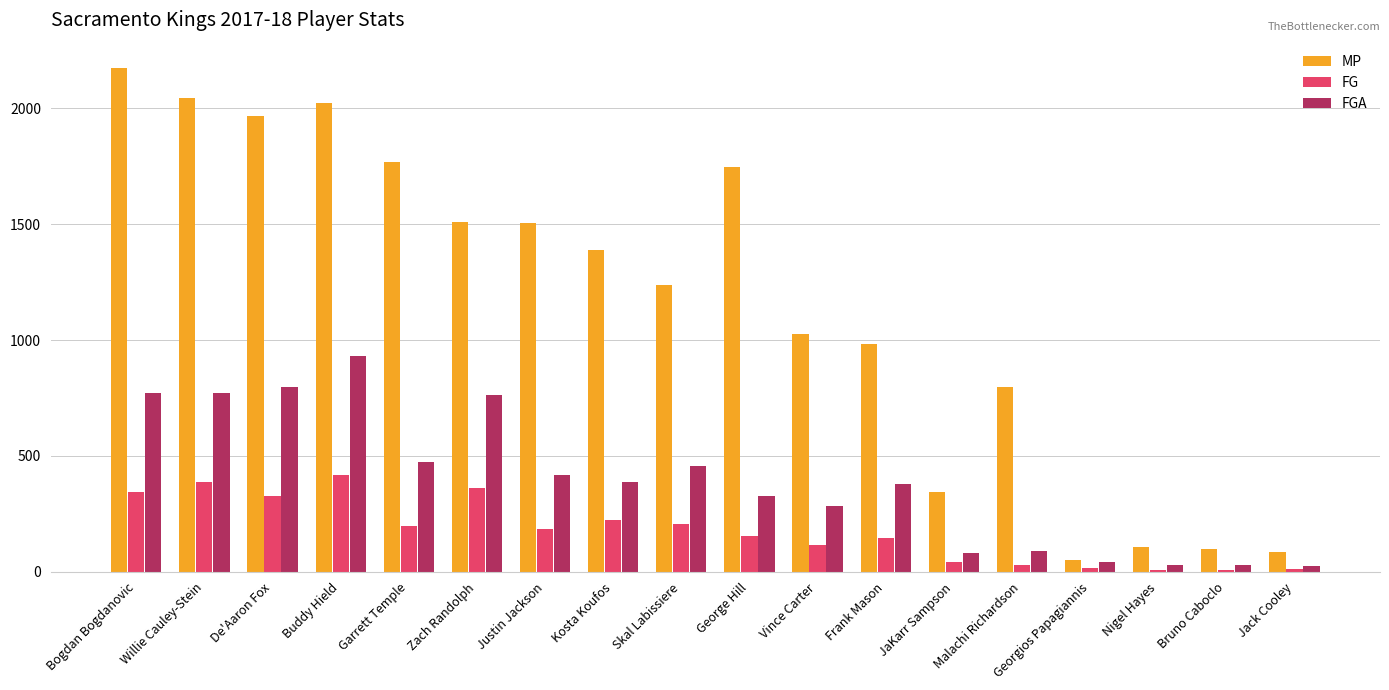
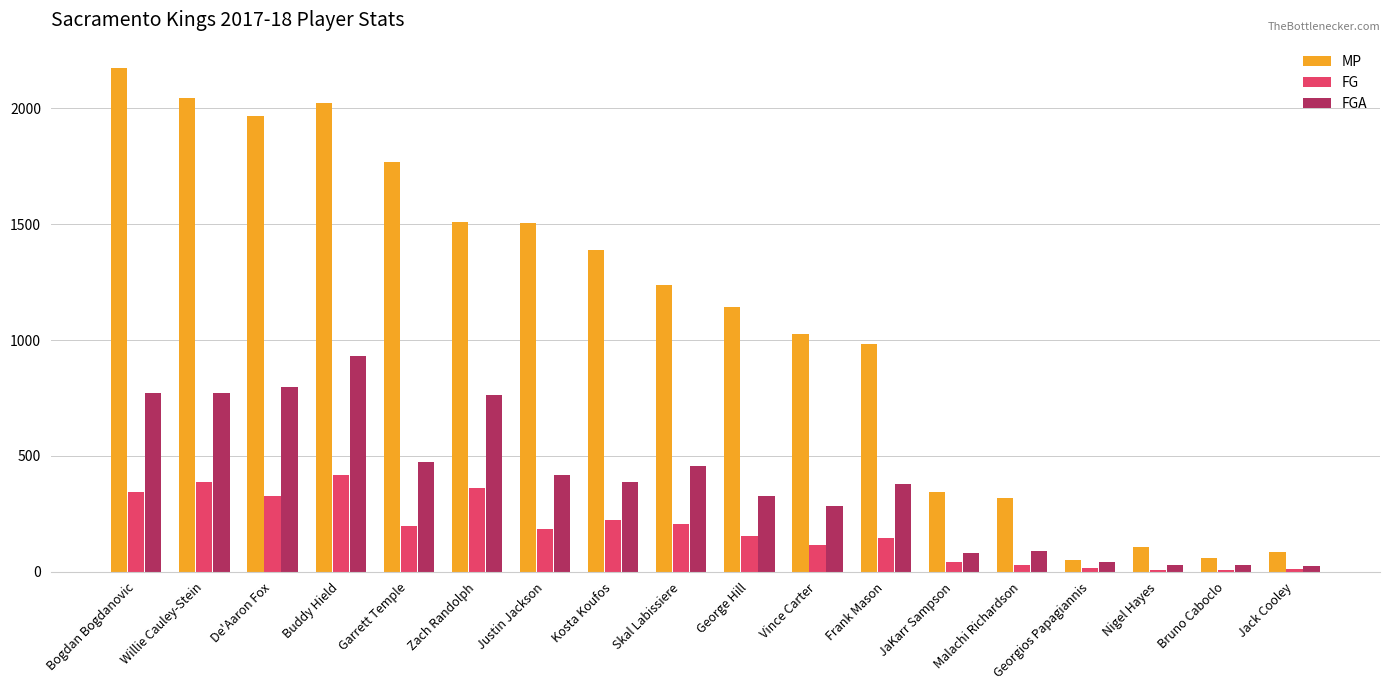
  {
    "MP": {
      "Bogdan Bogdanovic": 2180,
      "Willie Cauley-Stein": 2040,
      "De'Aaron Fox": 1970,
      "Buddy Hield": 2020,
      "Garrett Temple": 1770,
      "Zach Randolph": 1510,
      "Justin Jackson": 1510,
      "Kosta Koufos": 1390,
      "Skal Labissiere": 1240,
-     "George Hill": 1750,
+     "George Hill": 1140,
      "Vince Carter": 1030,
      "Frank Mason": 980,
      "JaKarr Sampson": 340,
-     "Malachi Richardson": 800,
+     "Malachi Richardson": 320,
      "Georgios Papagiannis": 50,
      "Nigel Hayes": 110,
-     "Bruno Caboclo": 100,
+     "Bruno Caboclo": 60,
      "Jack Cooley": 90
    }
  }
